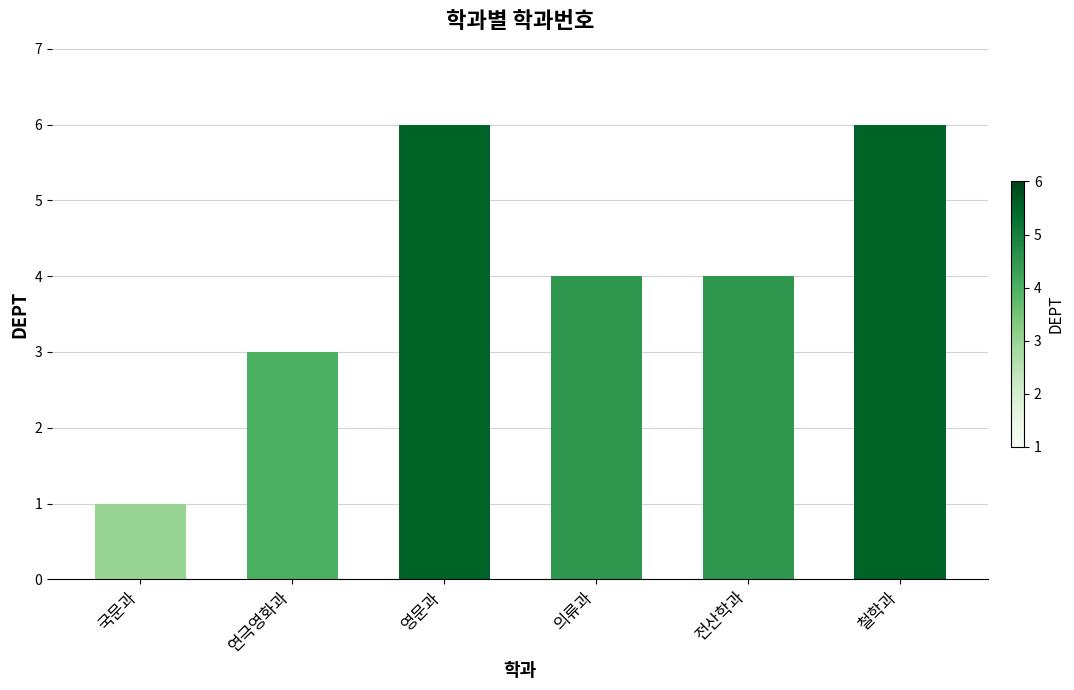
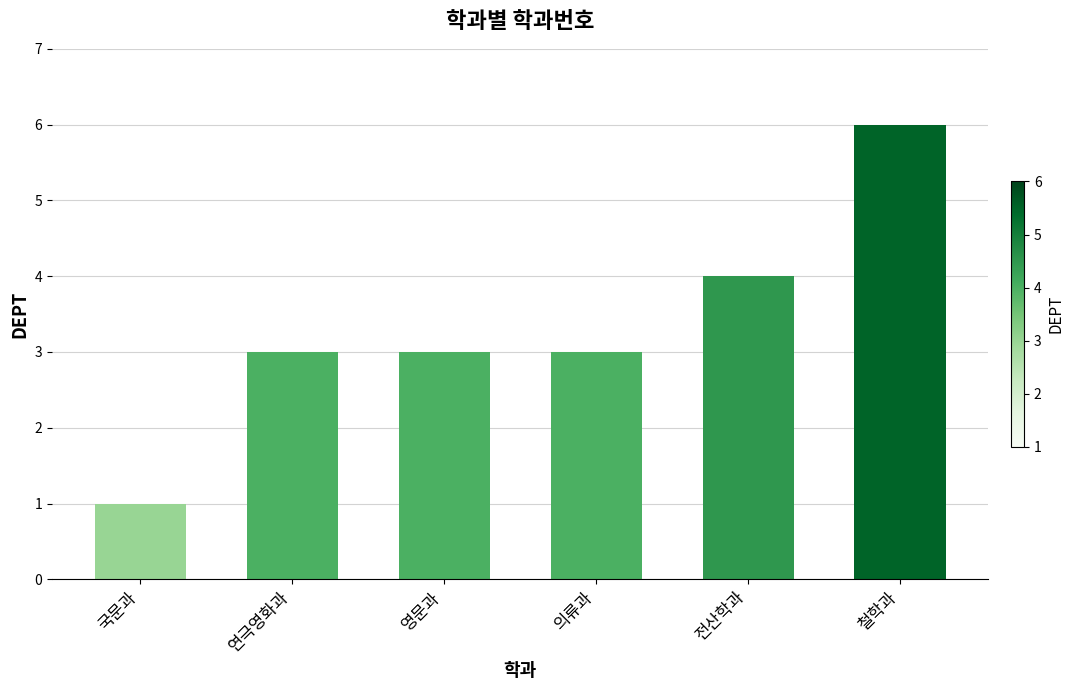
  {
    "국문과": 1,
    "연극영화과": 3,
-   "영문과": 6,
-   "의류과": 4,
+   "영문과": 3,
+   "의류과": 3,
    "전산학과": 4,
    "철학과": 6
  }
